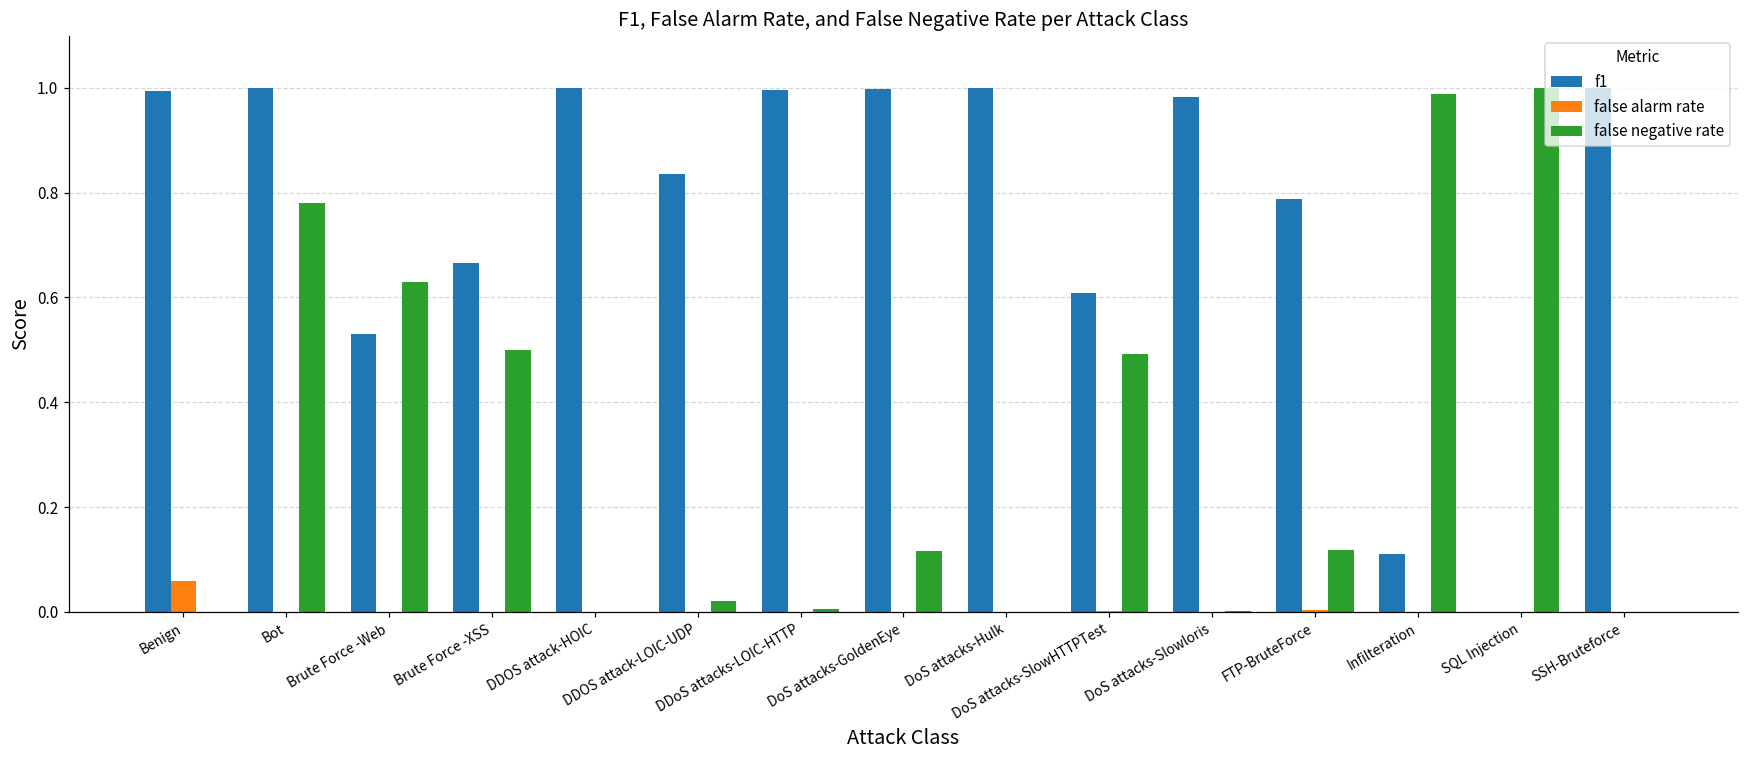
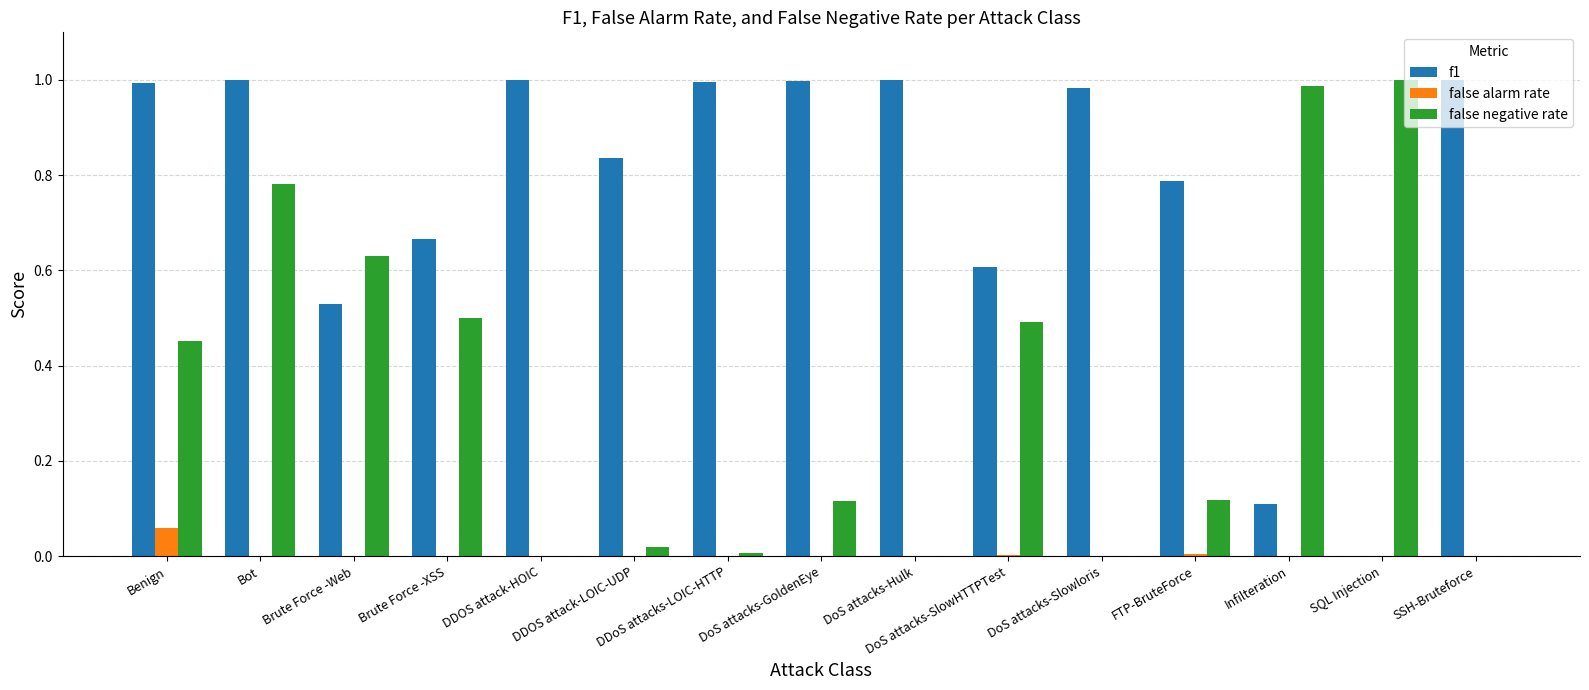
  {
    "f1": {
      "Benign": 0.99,
      "Bot": 1.00,
      "Brute Force -Web": 0.53,
      "Brute Force -XSS": 0.67,
      "DDOS attack-HOIC": 1.00,
      "DDOS attack-LOIC-UDP": 0.84,
      "DDoS attacks-LOIC-HTTP": 1.00,
      "DoS attacks-GoldenEye": 1.00,
      "DoS attacks-Hulk": 1.00,
      "DoS attacks-SlowHTTPTest": 0.61,
      "DoS attacks-Slowloris": 0.98,
      "FTP-BruteForce": 0.79,
      "Infilteration": 0.11,
      "SQL Injection": 0.00
    },
    "false alarm rate": {
      "Benign": 0.06,
      "Brute Force -XSS": 0.00,
      "DDOS attack-HOIC": 0.00,
      "SQL Injection": 0.00
    },
    "false negative rate": {
-     "Benign": 0.00,
+     "Benign": 0.45,
      "Bot": 0.78,
      "Brute Force -Web": 0.63,
      "Brute Force -XSS": 0.50,
      "DDOS attack-HOIC": 0.00,
      "DDOS attack-LOIC-UDP": 0.02,
      "DDoS attacks-LOIC-HTTP": 0.01,
      "DoS attacks-GoldenEye": 0.12,
      "DoS attacks-SlowHTTPTest": 0.49,
      "FTP-BruteForce": 0.12,
      "Infilteration": 0.99
    }
  }
